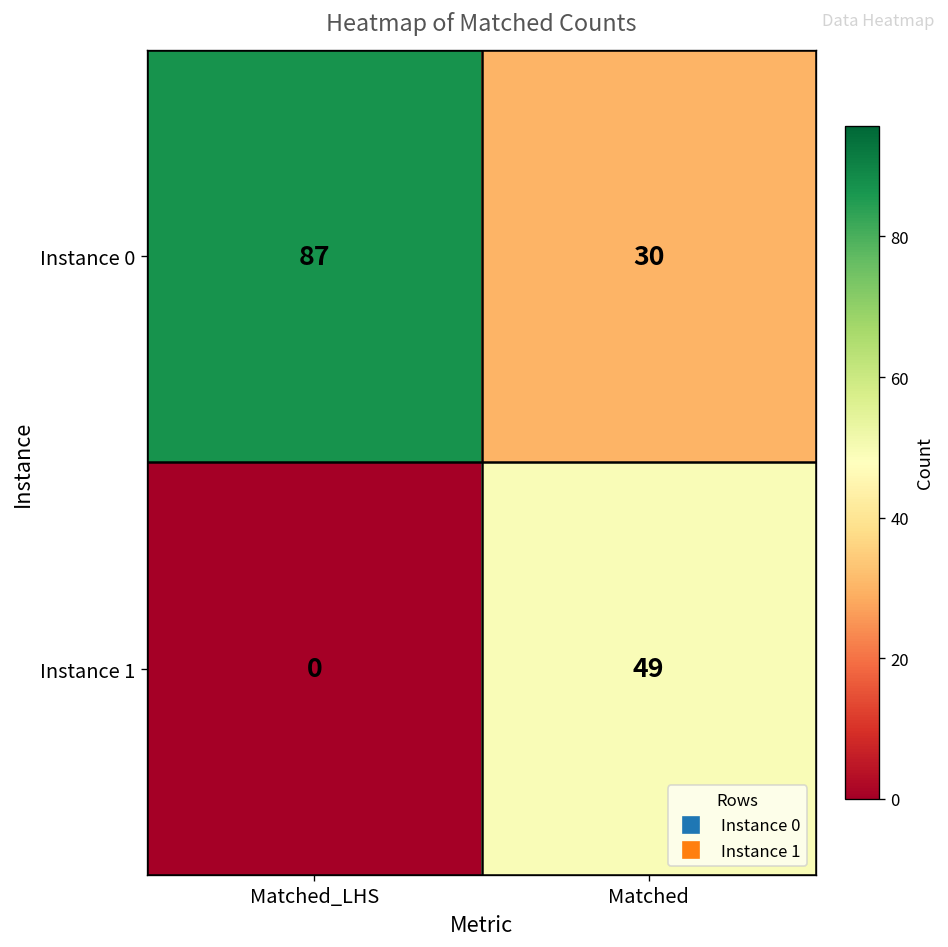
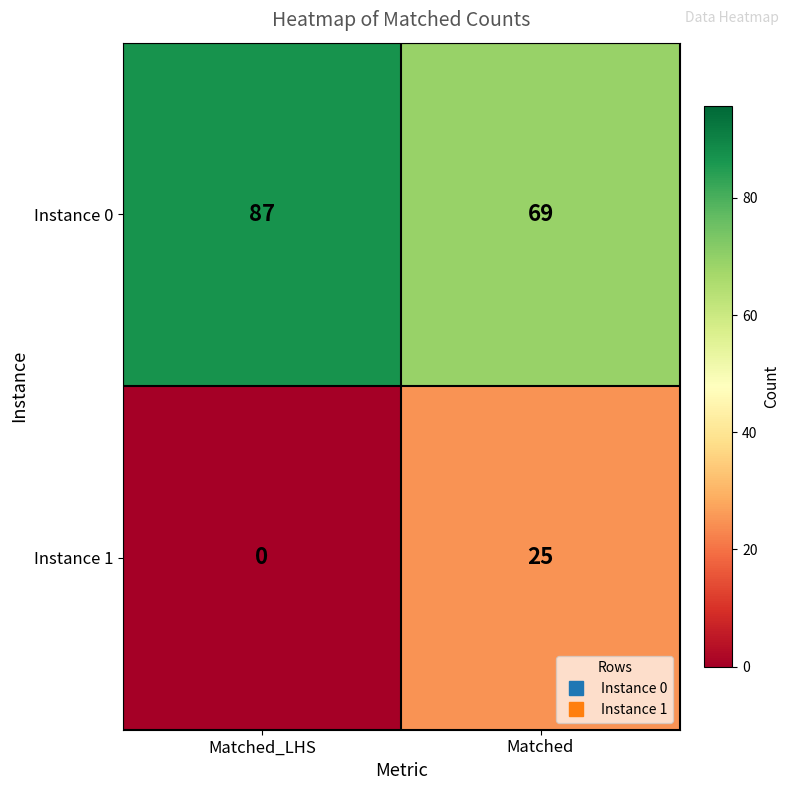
  {
    "Instance 0": {
      "Matched_LHS": 87,
-     "Matched": 30
+     "Matched": 69
    },
    "Instance 1": {
      "Matched_LHS": 0,
-     "Matched": 49
+     "Matched": 25
    }
  }
